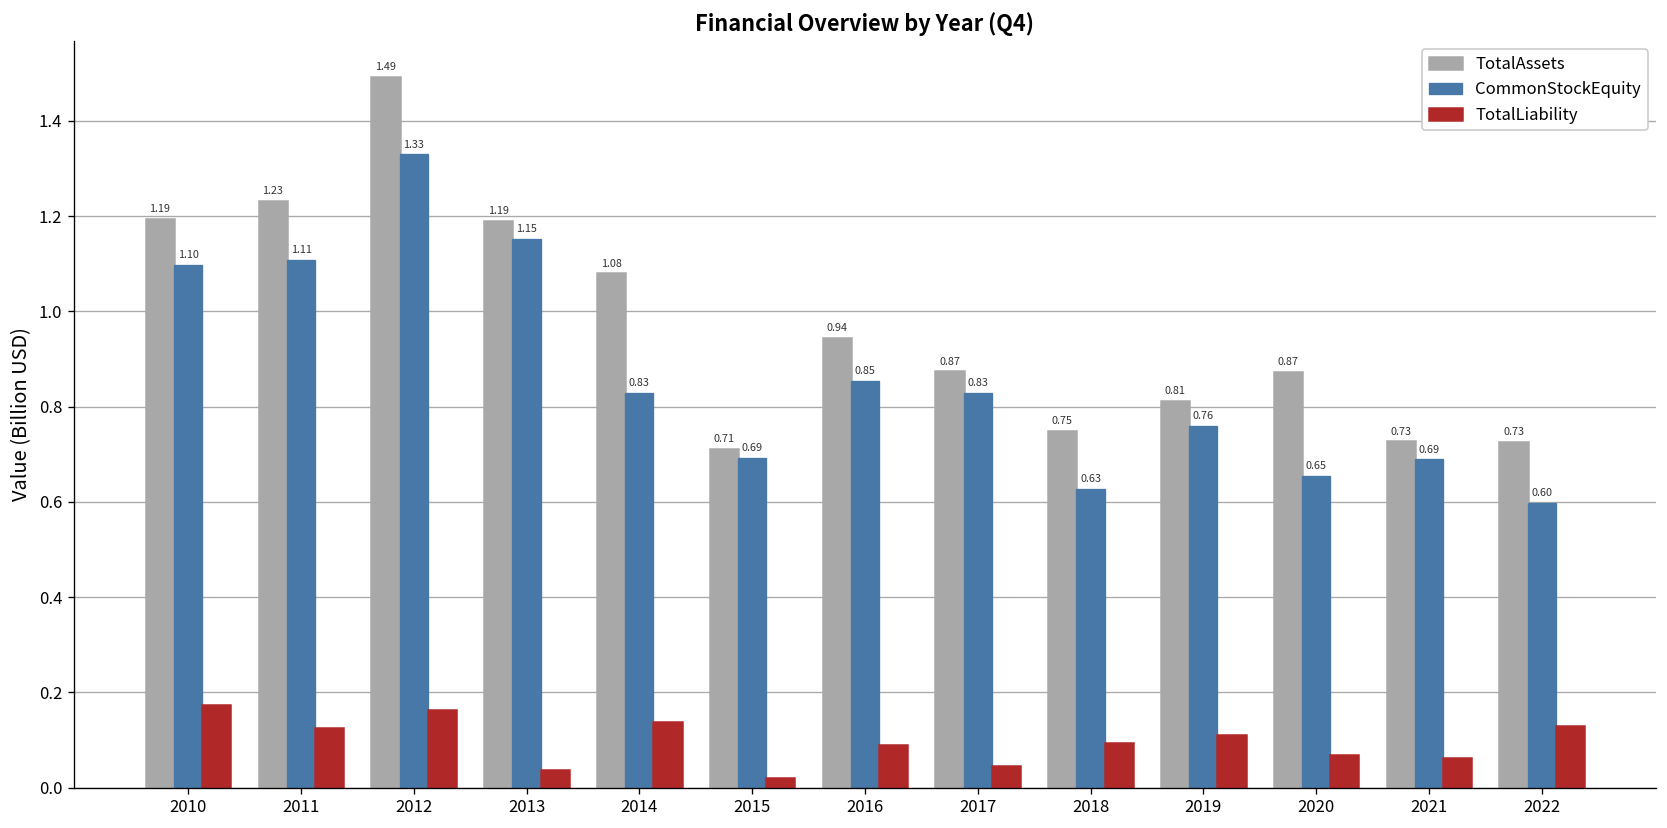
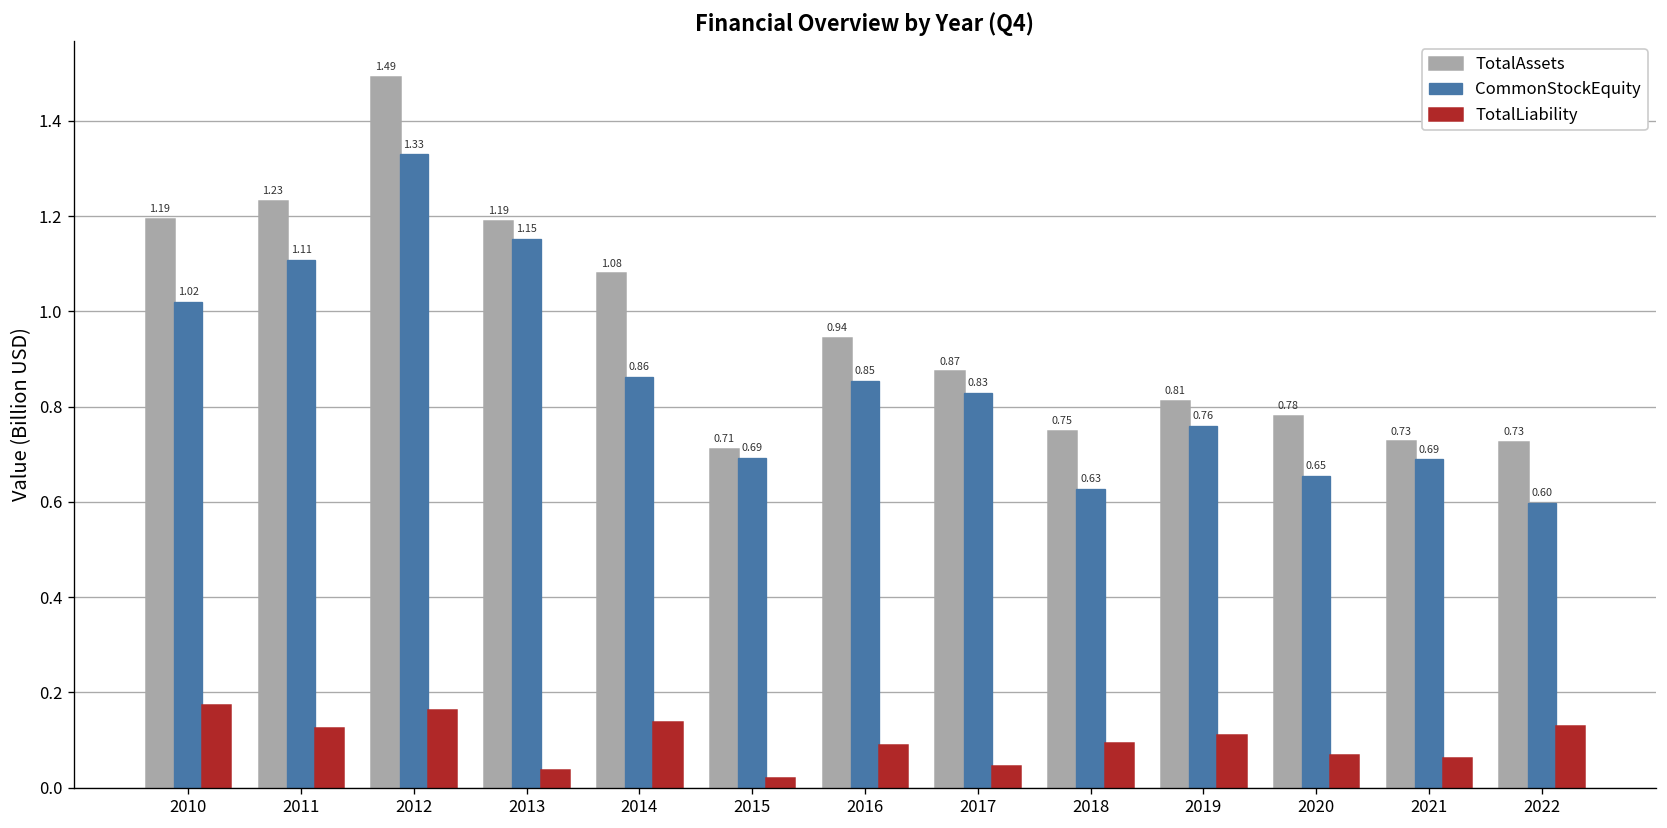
  {
    "TotalAssets": {
      "2010": 1.19,
      "2011": 1.23,
      "2012": 1.49,
      "2013": 1.19,
      "2014": 1.08,
      "2015": 0.71,
      "2016": 0.94,
      "2017": 0.87,
      "2018": 0.75,
      "2019": 0.81,
-     "2020": 0.87,
+     "2020": 0.78,
      "2021": 0.73,
      "2022": 0.73
    },
    "CommonStockEquity": {
-     "2010": 1.10,
+     "2010": 1.02,
      "2011": 1.11,
      "2012": 1.33,
      "2013": 1.15,
-     "2014": 0.83,
+     "2014": 0.86,
      "2015": 0.69,
      "2016": 0.85,
      "2017": 0.83,
      "2018": 0.63,
      "2019": 0.76,
      "2020": 0.65,
      "2021": 0.69,
      "2022": 0.60
    },
    "TotalLiability": {
      "2010": 0.17,
      "2011": 0.12,
      "2012": 0.16,
      "2013": 0.04,
      "2014": 0.14,
      "2015": 0.02,
      "2016": 0.09,
      "2017": 0.05,
      "2018": 0.09,
      "2019": 0.11,
      "2020": 0.07,
      "2021": 0.06,
      "2022": 0.13
    }
  }
